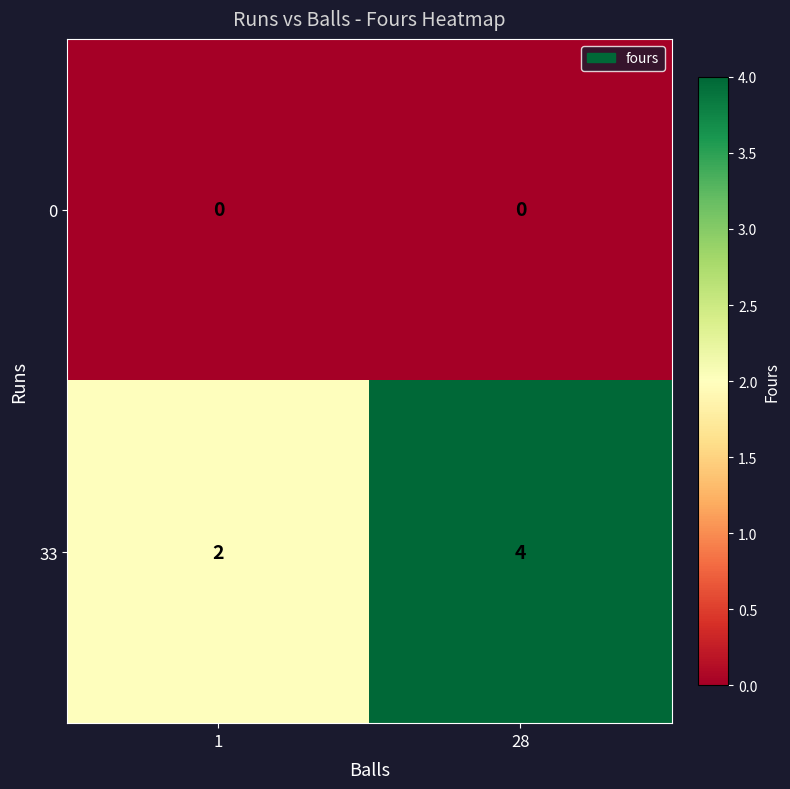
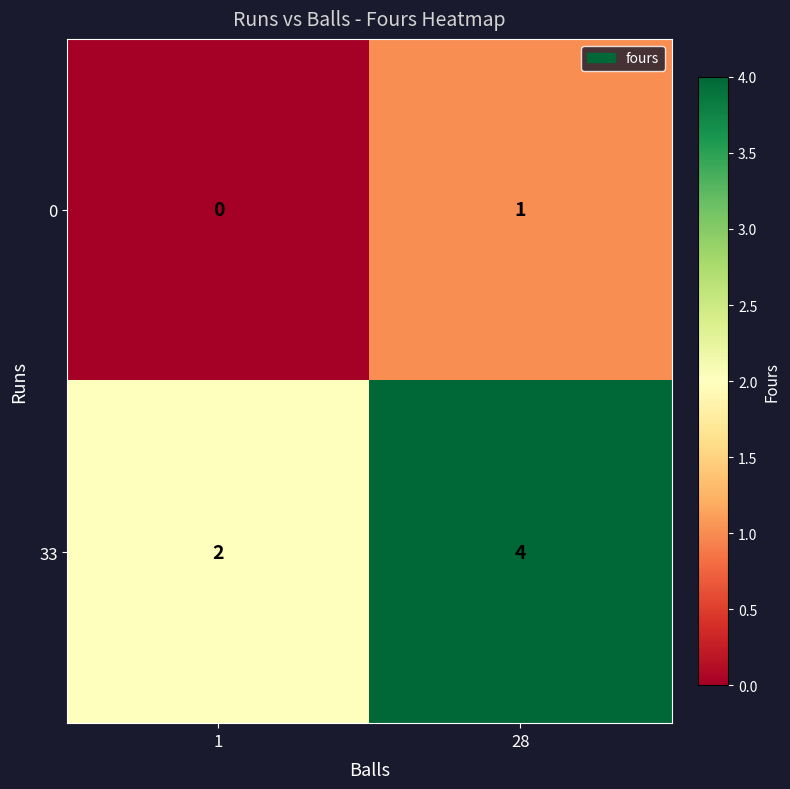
  {
    "0": {
      "1": 0,
-     "28": 0
+     "28": 1
    },
    "33": {
      "1": 2,
      "28": 4
    }
  }
